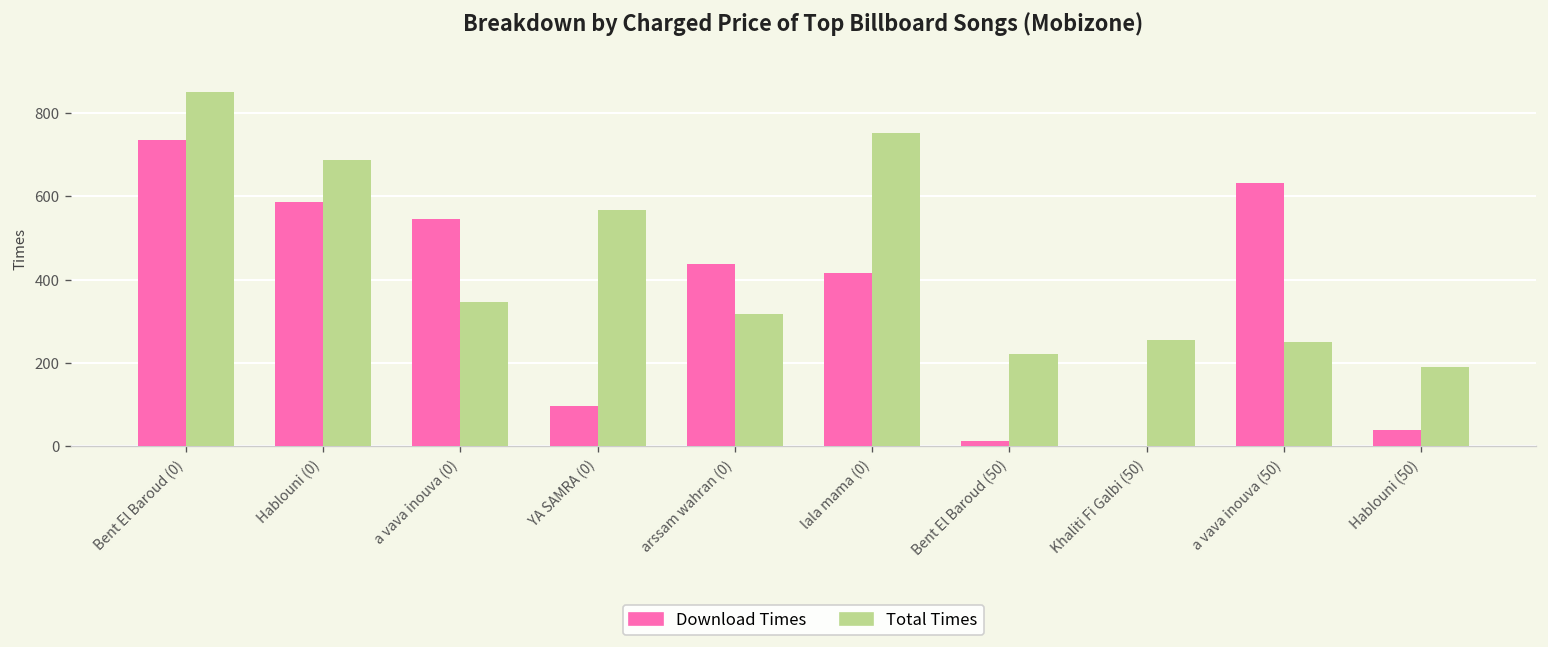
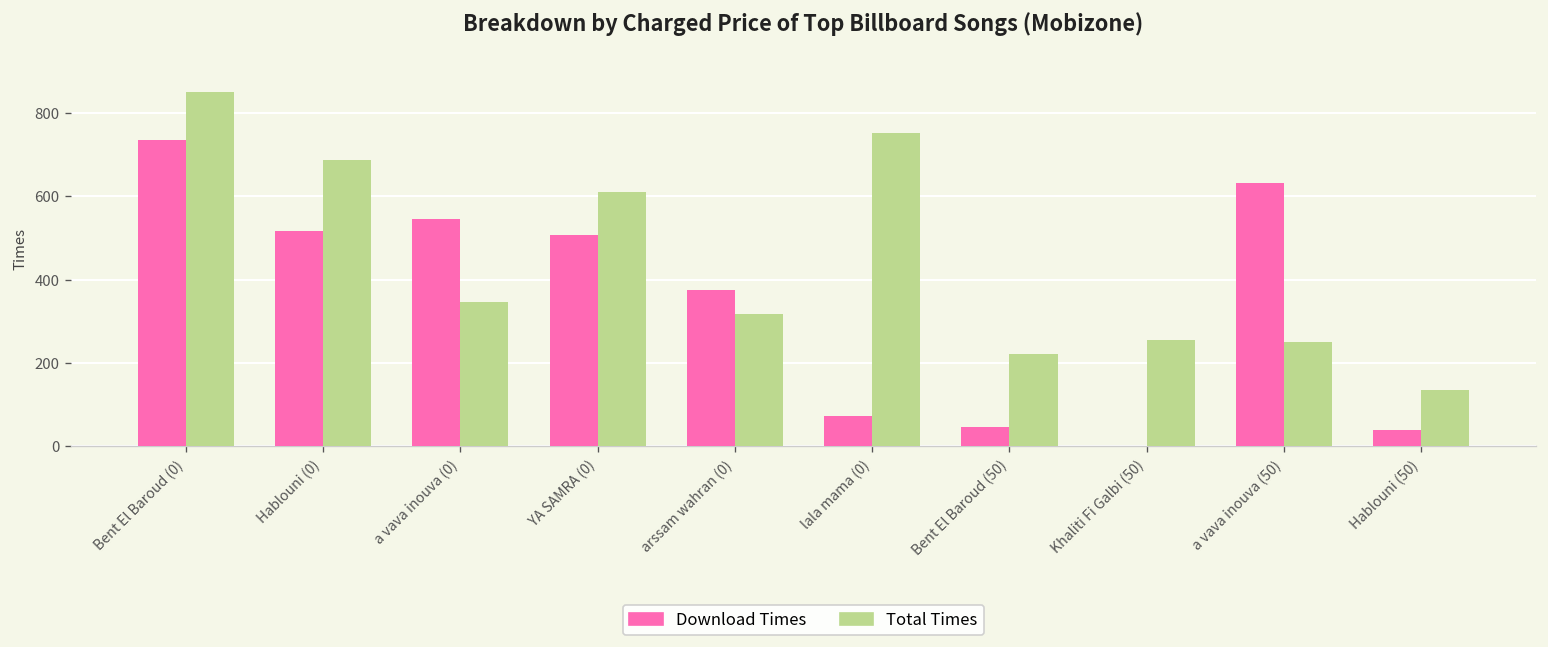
  {
    "Download Times": {
      "Bent El Baroud (0)": 740,
-     "Hablouni (0)": 590,
+     "Hablouni (0)": 520,
      "a vava inouva (0)": 550,
-     "YA SAMRA (0)": 100,
-     "arssam wahran (0)": 440,
-     "lala mama (0)": 420,
-     "Bent El Baroud (50)": 10,
+     "YA SAMRA (0)": 510,
+     "arssam wahran (0)": 380,
+     "lala mama (0)": 70,
+     "Bent El Baroud (50)": 50,
      "Khaliti Fi Galbi (50)": 0,
      "a vava inouva (50)": 630,
      "Hablouni (50)": 40
    },
    "Total Times": {
      "Bent El Baroud (0)": 850,
      "Hablouni (0)": 690,
      "a vava inouva (0)": 350,
-     "YA SAMRA (0)": 570,
+     "YA SAMRA (0)": 610,
      "arssam wahran (0)": 320,
      "lala mama (0)": 750,
      "Bent El Baroud (50)": 220,
      "Khaliti Fi Galbi (50)": 250,
      "a vava inouva (50)": 250,
-     "Hablouni (50)": 190
+     "Hablouni (50)": 140
    }
  }
